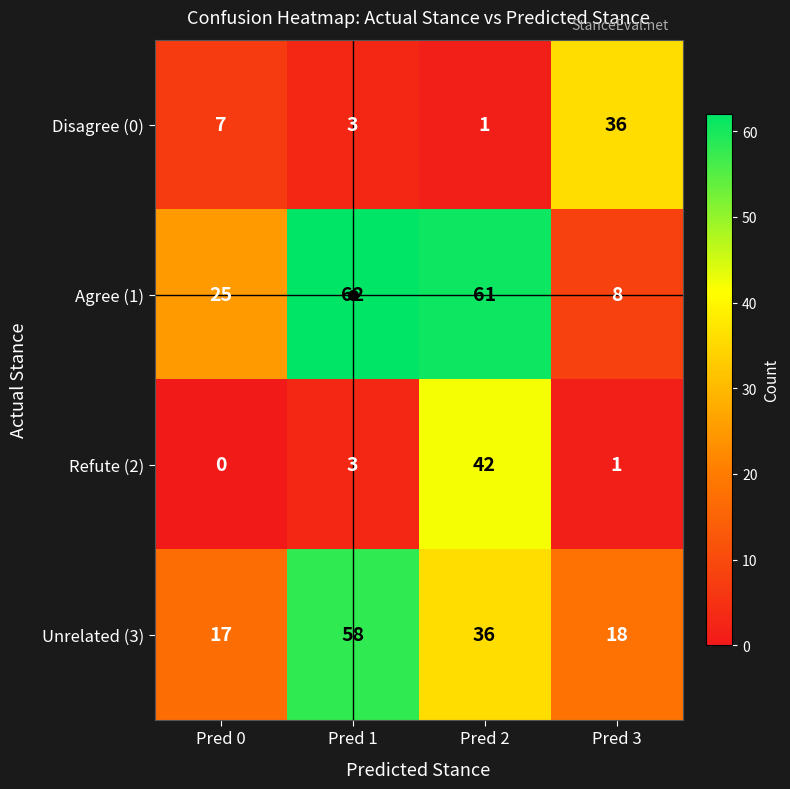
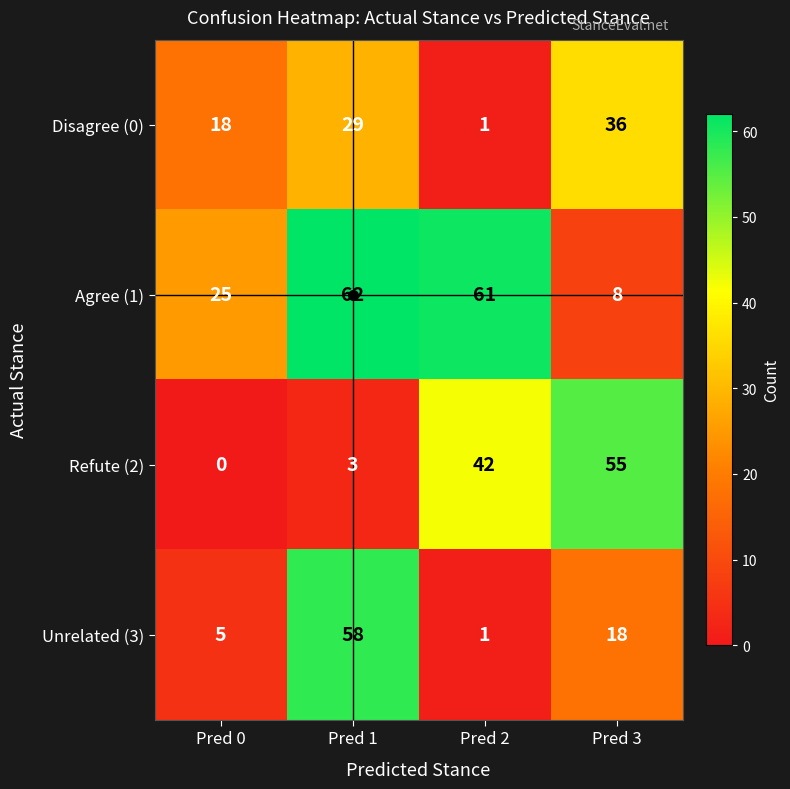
  {
    "Disagree (0)": {
-     "Pred 0": 7,
-     "Pred 1": 3,
+     "Pred 0": 18,
+     "Pred 1": 29,
      "Pred 2": 1,
      "Pred 3": 36
    },
    "Agree (1)": {
      "Pred 0": 25,
      "Pred 2": 61,
      "Pred 3": 8
    },
    "Refute (2)": {
      "Pred 0": 0,
      "Pred 1": 3,
      "Pred 2": 42,
-     "Pred 3": 1
+     "Pred 3": 55
    },
    "Unrelated (3)": {
-     "Pred 0": 17,
+     "Pred 0": 5,
      "Pred 1": 58,
-     "Pred 2": 36,
+     "Pred 2": 1,
      "Pred 3": 18
    }
  }
